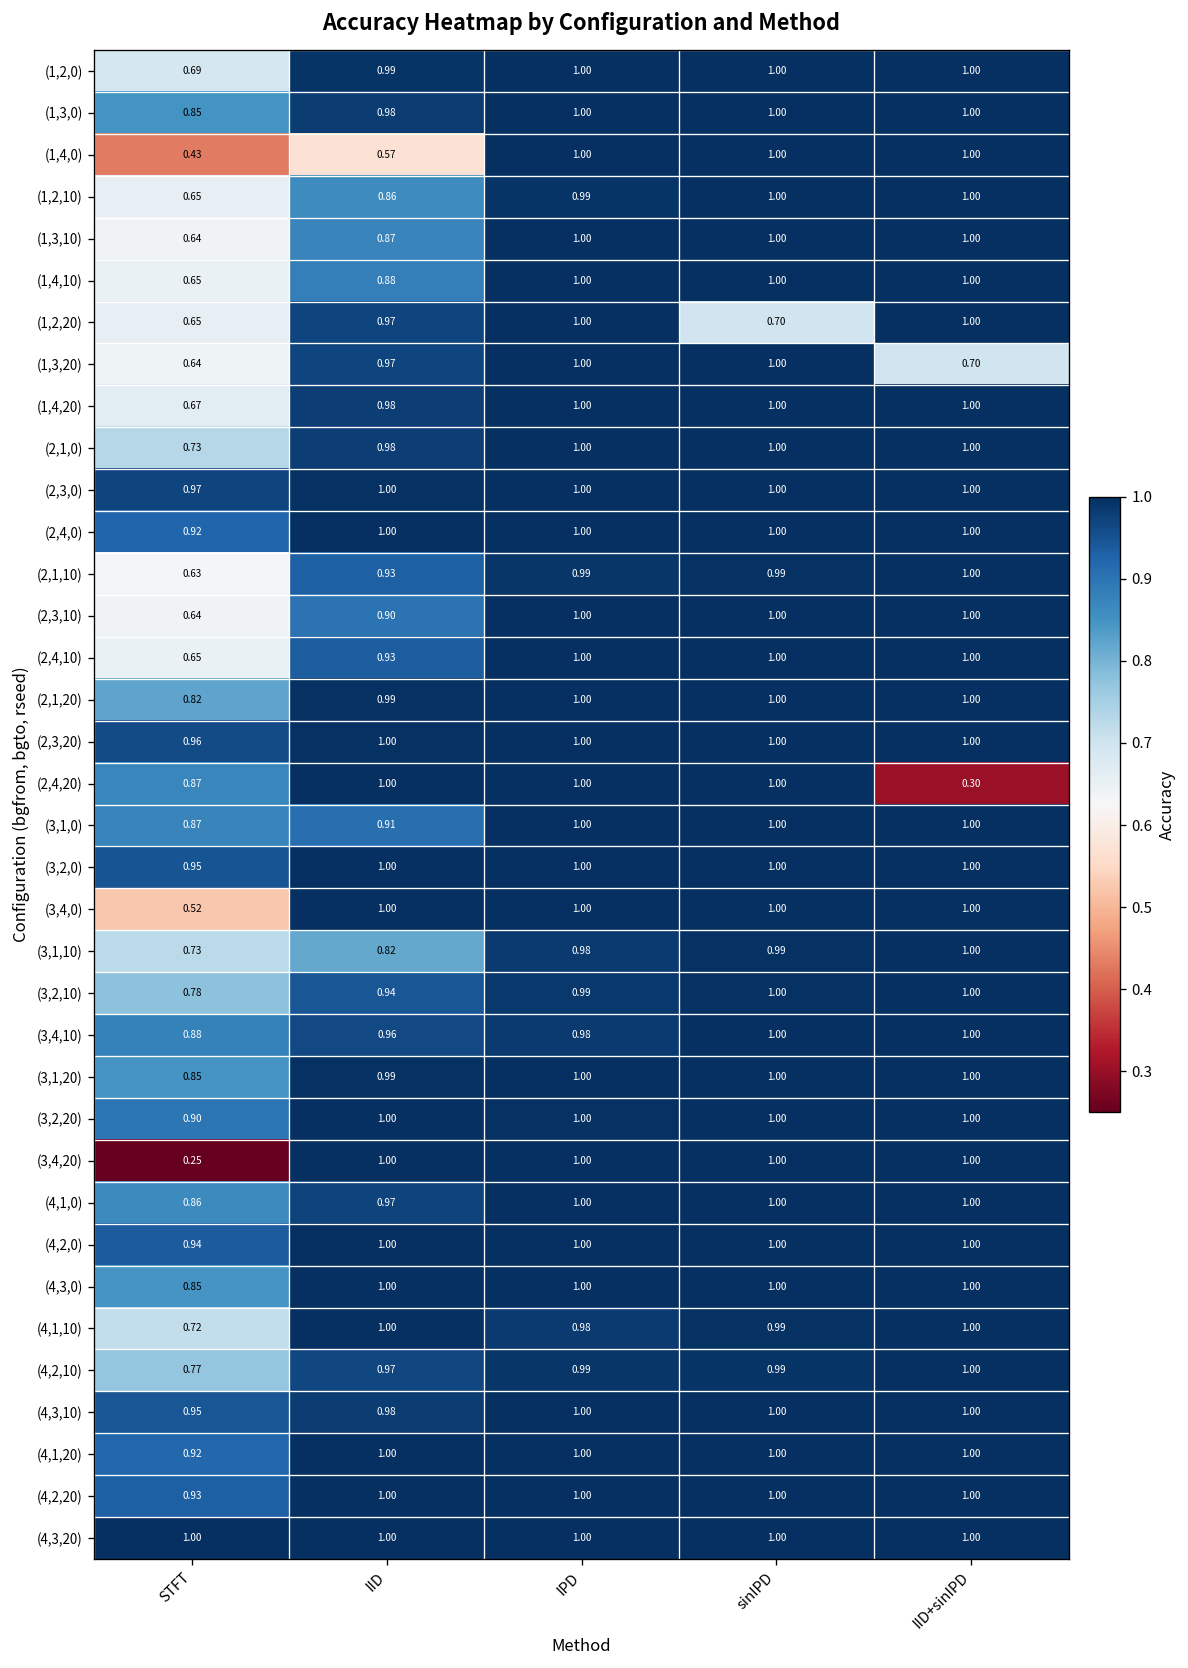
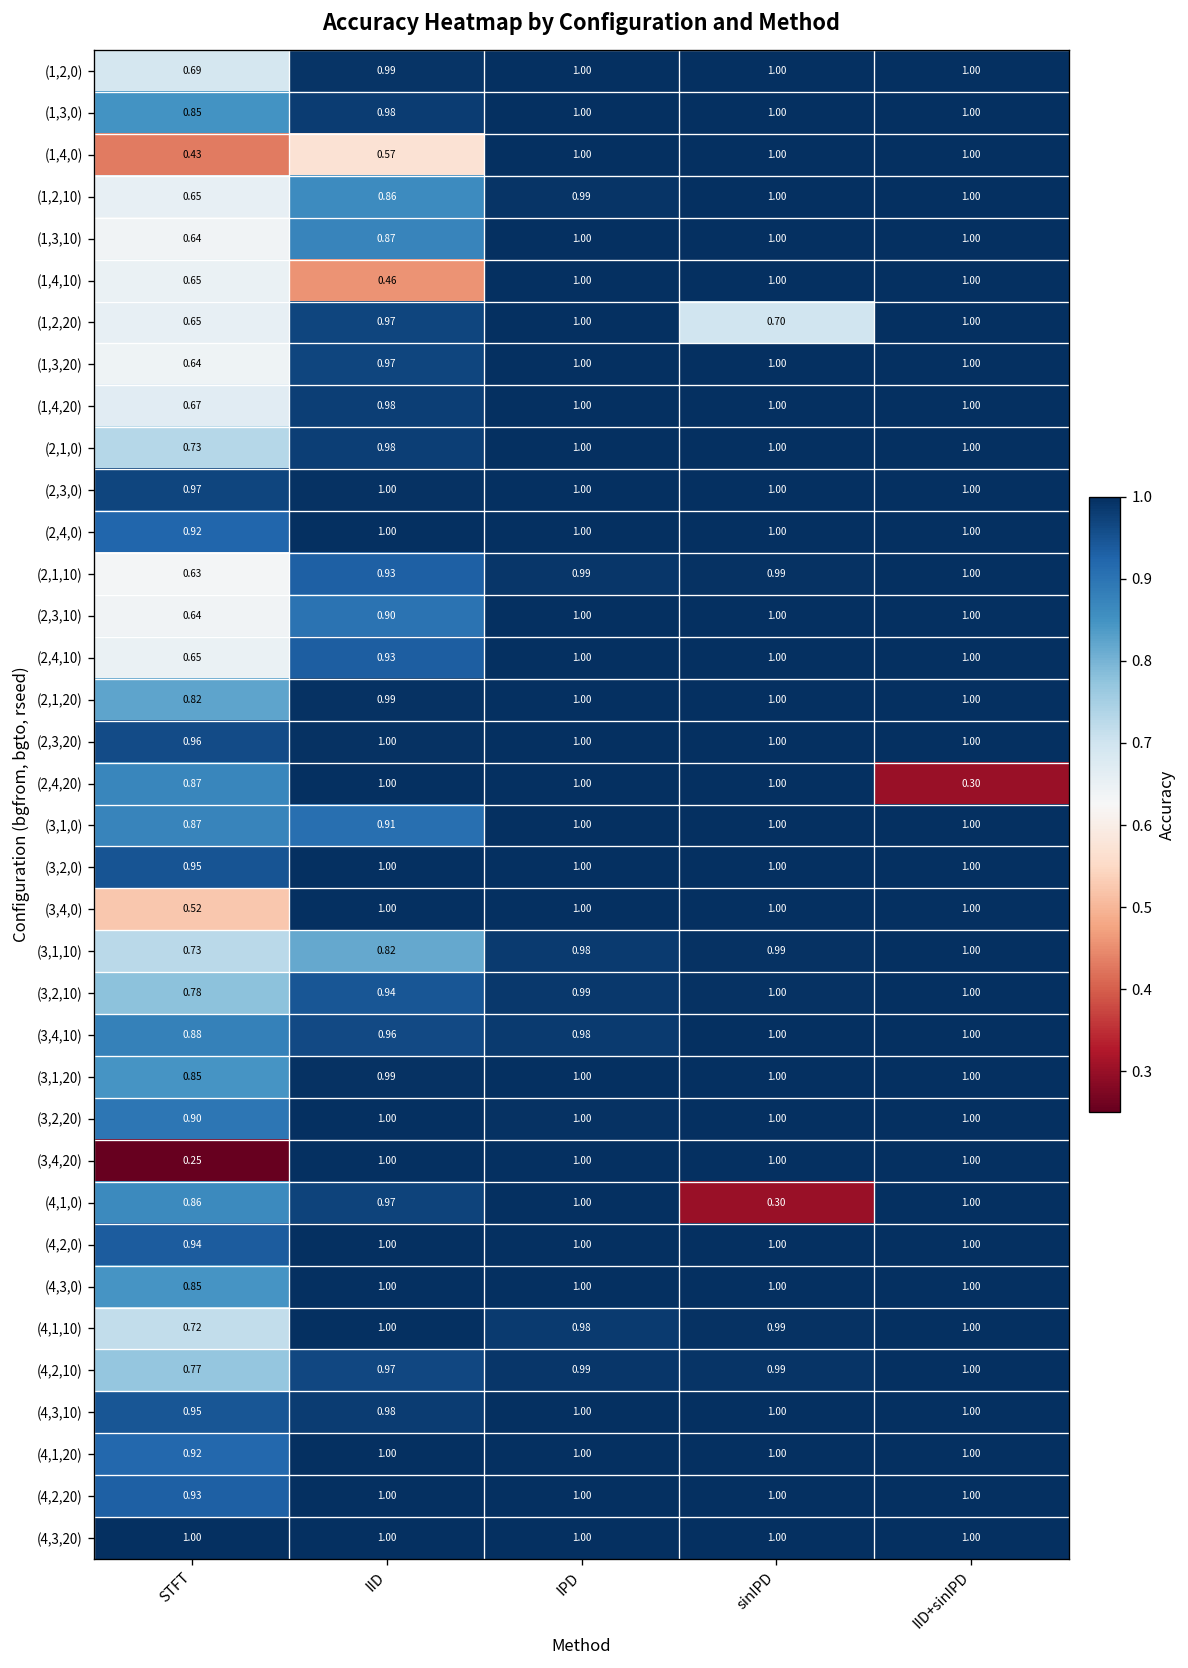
  {
    "(1,2,0)": {
      "STFT": 0.69,
      "IID": 0.99,
      "IPD": 1.00,
      "sinIPD": 1.00,
      "IID+sinIPD": 1.00
    },
    "(1,3,0)": {
      "STFT": 0.85,
      "IID": 0.98,
      "IPD": 1.00,
      "sinIPD": 1.00,
      "IID+sinIPD": 1.00
    },
    "(1,4,0)": {
      "STFT": 0.43,
      "IID": 0.57,
      "IPD": 1.00,
      "sinIPD": 1.00,
      "IID+sinIPD": 1.00
    },
    "(1,2,10)": {
      "STFT": 0.65,
      "IID": 0.86,
      "IPD": 0.99,
      "sinIPD": 1.00,
      "IID+sinIPD": 1.00
    },
    "(1,3,10)": {
      "STFT": 0.64,
      "IID": 0.87,
      "IPD": 1.00,
      "sinIPD": 1.00,
      "IID+sinIPD": 1.00
    },
    "(1,4,10)": {
      "STFT": 0.65,
-     "IID": 0.88,
+     "IID": 0.46,
      "IPD": 1.00,
      "sinIPD": 1.00,
      "IID+sinIPD": 1.00
    },
    "(1,2,20)": {
      "STFT": 0.65,
      "IID": 0.97,
      "IPD": 1.00,
      "sinIPD": 0.70,
      "IID+sinIPD": 1.00
    },
    "(1,3,20)": {
      "STFT": 0.64,
      "IID": 0.97,
      "IPD": 1.00,
      "sinIPD": 1.00,
-     "IID+sinIPD": 0.70
+     "IID+sinIPD": 1.00
    },
    "(1,4,20)": {
      "STFT": 0.67,
      "IID": 0.98,
      "IPD": 1.00,
      "sinIPD": 1.00,
      "IID+sinIPD": 1.00
    },
    "(2,1,0)": {
      "STFT": 0.73,
      "IID": 0.98,
      "IPD": 1.00,
      "sinIPD": 1.00,
      "IID+sinIPD": 1.00
    },
    "(2,3,0)": {
      "STFT": 0.97,
      "IID": 1.00,
      "IPD": 1.00,
      "sinIPD": 1.00,
      "IID+sinIPD": 1.00
    },
    "(2,4,0)": {
      "STFT": 0.92,
      "IID": 1.00,
      "IPD": 1.00,
      "sinIPD": 1.00,
      "IID+sinIPD": 1.00
    },
    "(2,1,10)": {
      "STFT": 0.63,
      "IID": 0.93,
      "IPD": 0.99,
      "sinIPD": 0.99,
      "IID+sinIPD": 1.00
    },
    "(2,3,10)": {
      "STFT": 0.64,
      "IID": 0.90,
      "IPD": 1.00,
      "sinIPD": 1.00,
      "IID+sinIPD": 1.00
    },
    "(2,4,10)": {
      "STFT": 0.65,
      "IID": 0.93,
      "IPD": 1.00,
      "sinIPD": 1.00,
      "IID+sinIPD": 1.00
    },
    "(2,1,20)": {
      "STFT": 0.82,
      "IID": 0.99,
      "IPD": 1.00,
      "sinIPD": 1.00,
      "IID+sinIPD": 1.00
    },
    "(2,3,20)": {
      "STFT": 0.96,
      "IID": 1.00,
      "IPD": 1.00,
      "sinIPD": 1.00,
      "IID+sinIPD": 1.00
    },
    "(2,4,20)": {
      "STFT": 0.87,
      "IID": 1.00,
      "IPD": 1.00,
      "sinIPD": 1.00,
      "IID+sinIPD": 0.30
    },
    "(3,1,0)": {
      "STFT": 0.87,
      "IID": 0.91,
      "IPD": 1.00,
      "sinIPD": 1.00,
      "IID+sinIPD": 1.00
    },
    "(3,2,0)": {
      "STFT": 0.95,
      "IID": 1.00,
      "IPD": 1.00,
      "sinIPD": 1.00,
      "IID+sinIPD": 1.00
    },
    "(3,4,0)": {
      "STFT": 0.52,
      "IID": 1.00,
      "IPD": 1.00,
      "sinIPD": 1.00,
      "IID+sinIPD": 1.00
    },
    "(3,1,10)": {
      "STFT": 0.73,
      "IID": 0.82,
      "IPD": 0.98,
      "sinIPD": 0.99,
      "IID+sinIPD": 1.00
    },
    "(3,2,10)": {
      "STFT": 0.78,
      "IID": 0.94,
      "IPD": 0.99,
      "sinIPD": 1.00,
      "IID+sinIPD": 1.00
    },
    "(3,4,10)": {
      "STFT": 0.88,
      "IID": 0.96,
      "IPD": 0.98,
      "sinIPD": 1.00,
      "IID+sinIPD": 1.00
    },
    "(3,1,20)": {
      "STFT": 0.85,
      "IID": 0.99,
      "IPD": 1.00,
      "sinIPD": 1.00,
      "IID+sinIPD": 1.00
    },
    "(3,2,20)": {
      "STFT": 0.90,
      "IID": 1.00,
      "IPD": 1.00,
      "sinIPD": 1.00,
      "IID+sinIPD": 1.00
    },
    "(3,4,20)": {
      "STFT": 0.25,
      "IID": 1.00,
      "IPD": 1.00,
      "sinIPD": 1.00,
      "IID+sinIPD": 1.00
    },
    "(4,1,0)": {
      "STFT": 0.86,
      "IID": 0.97,
      "IPD": 1.00,
-     "sinIPD": 1.00,
+     "sinIPD": 0.30,
      "IID+sinIPD": 1.00
    },
    "(4,2,0)": {
      "STFT": 0.94,
      "IID": 1.00,
      "IPD": 1.00,
      "sinIPD": 1.00,
      "IID+sinIPD": 1.00
    },
    "(4,3,0)": {
      "STFT": 0.85,
      "IID": 1.00,
      "IPD": 1.00,
      "sinIPD": 1.00,
      "IID+sinIPD": 1.00
    },
    "(4,1,10)": {
      "STFT": 0.72,
      "IID": 1.00,
      "IPD": 0.98,
      "sinIPD": 0.99,
      "IID+sinIPD": 1.00
    },
    "(4,2,10)": {
      "STFT": 0.77,
      "IID": 0.97,
      "IPD": 0.99,
      "sinIPD": 0.99,
      "IID+sinIPD": 1.00
    },
    "(4,3,10)": {
      "STFT": 0.95,
      "IID": 0.98,
      "IPD": 1.00,
      "sinIPD": 1.00,
      "IID+sinIPD": 1.00
    },
    "(4,1,20)": {
      "STFT": 0.92,
      "IID": 1.00,
      "IPD": 1.00,
      "sinIPD": 1.00,
      "IID+sinIPD": 1.00
    },
    "(4,2,20)": {
      "STFT": 0.93,
      "IID": 1.00,
      "IPD": 1.00,
      "sinIPD": 1.00,
      "IID+sinIPD": 1.00
    },
    "(4,3,20)": {
      "STFT": 1.00,
      "IID": 1.00,
      "IPD": 1.00,
      "sinIPD": 1.00,
      "IID+sinIPD": 1.00
    }
  }
